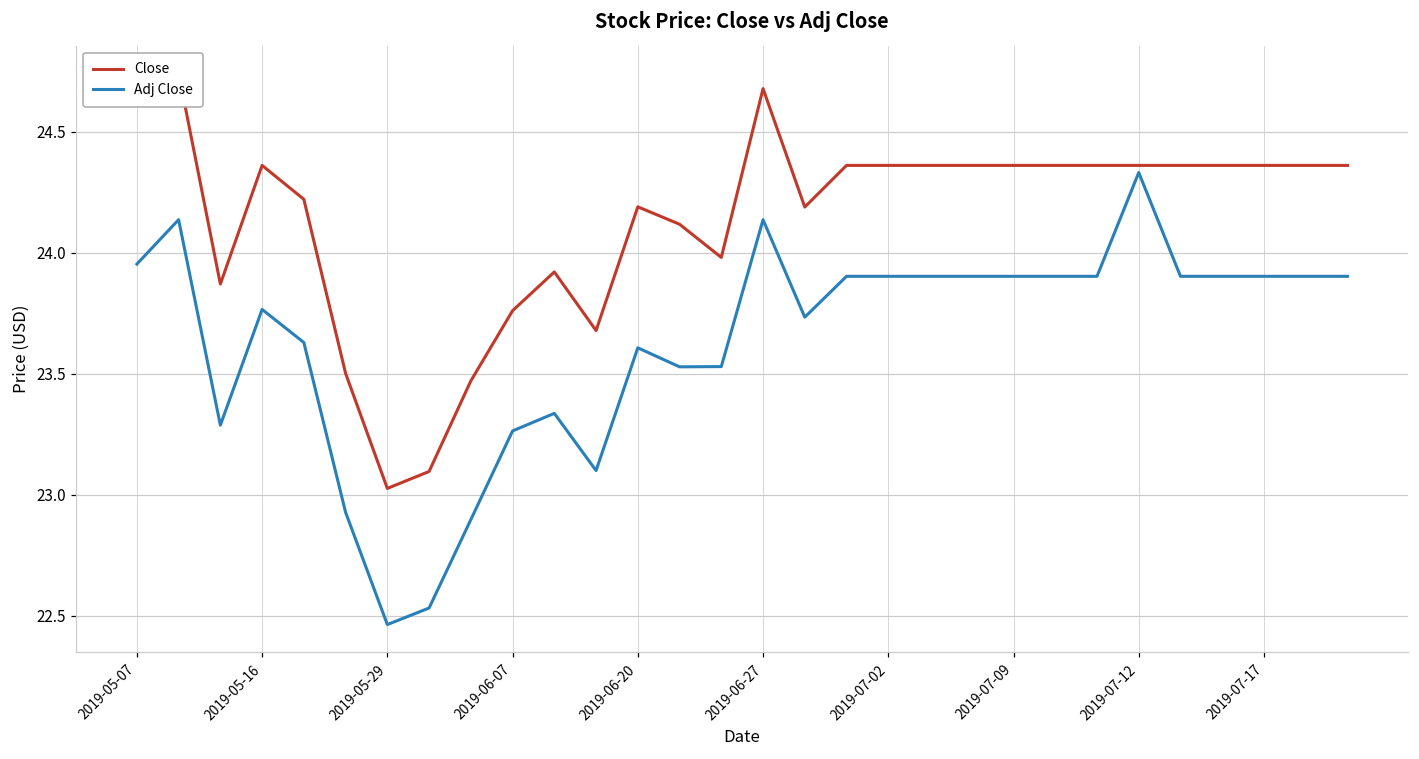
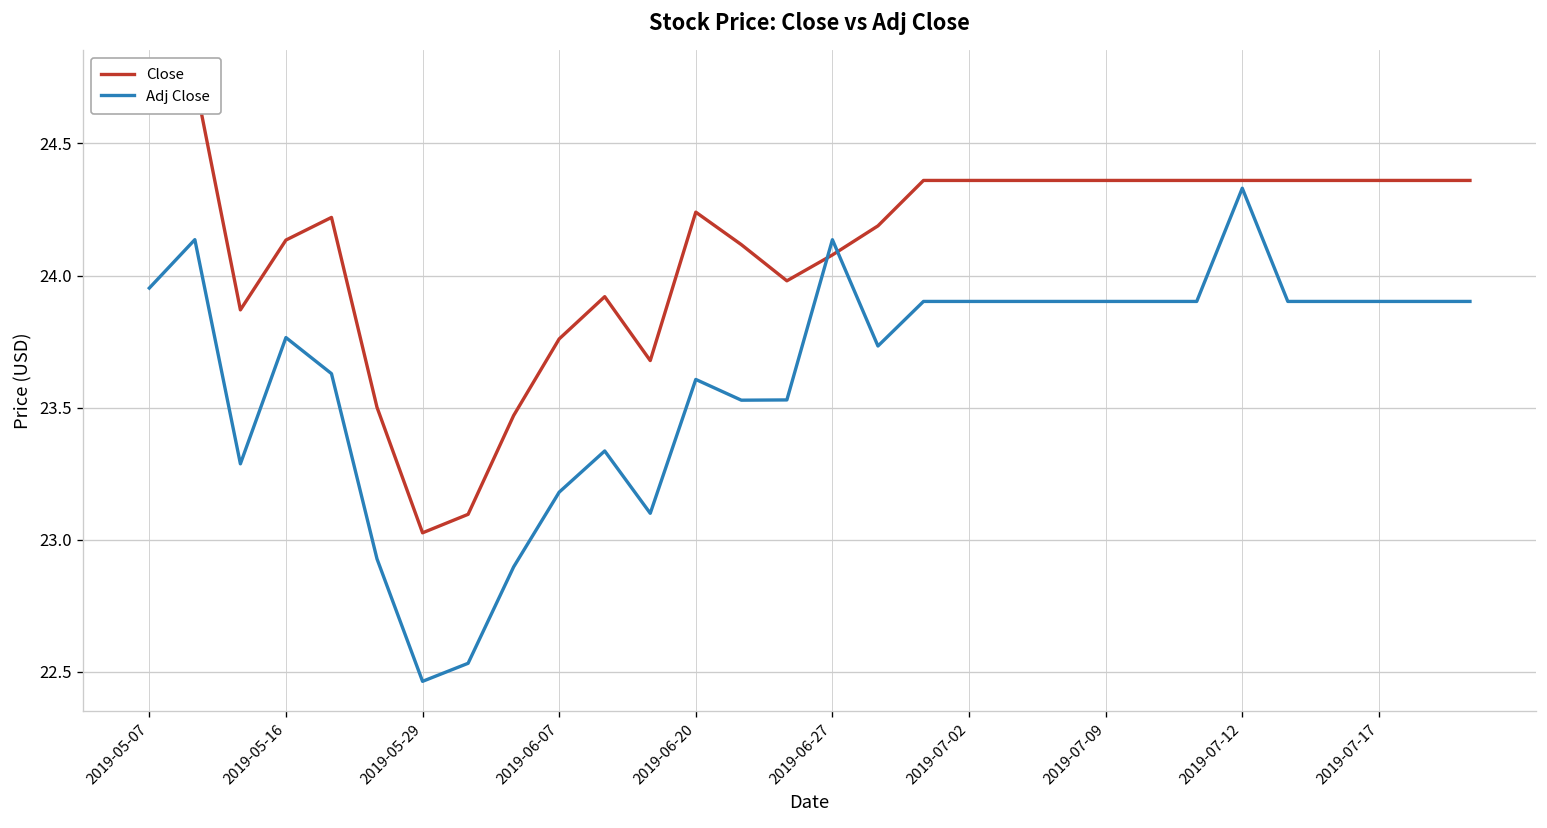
  {
    "Close": {
-     "2019-05-16": 24.36,
+     "2019-05-16": 24.13,
      "2019-05-29": 23.03,
      "2019-06-07": 23.76,
-     "2019-06-20": 24.19,
-     "2019-06-27": 24.68,
+     "2019-06-20": 24.24,
+     "2019-06-27": 24.08,
      "2019-07-02": 24.36,
      "2019-07-09": 24.36,
      "2019-07-12": 24.36,
      "2019-07-17": 24.36
    },
    "Adj Close": {
      "2019-05-07": 23.95,
      "2019-05-16": 23.77,
      "2019-05-29": 22.46,
-     "2019-06-07": 23.26,
+     "2019-06-07": 23.18,
      "2019-06-20": 23.61,
      "2019-06-27": 24.14,
      "2019-07-02": 23.90,
      "2019-07-09": 23.90,
      "2019-07-12": 24.33,
      "2019-07-17": 23.90
    }
  }
